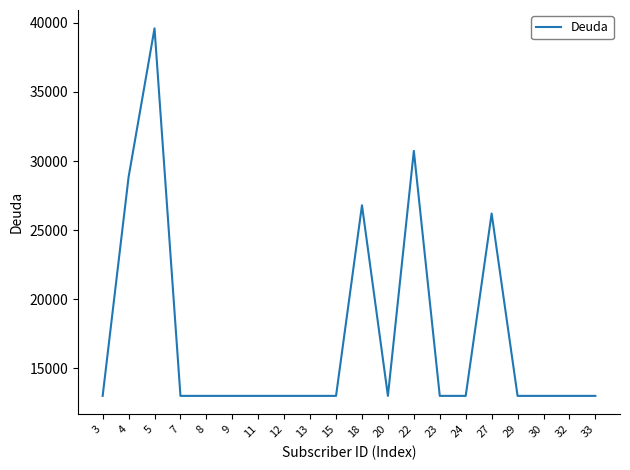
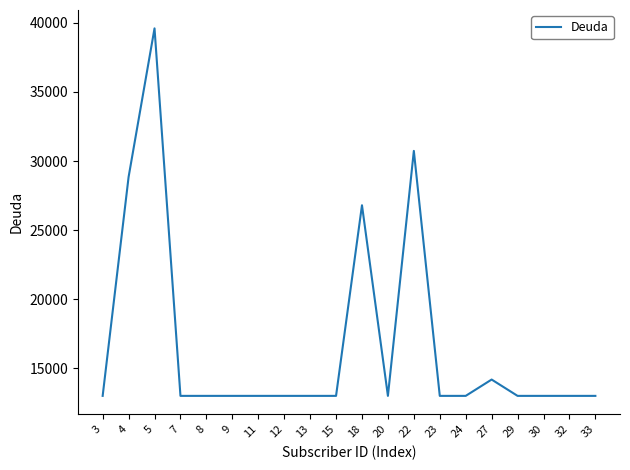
  {
    "3": 13000,
    "4": 28800,
    "5": 39600,
    "7": 13000,
    "8": 13000,
    "9": 13000,
    "11": 13000,
    "12": 13000,
    "13": 13000,
    "15": 13000,
    "18": 26800,
    "20": 13000,
    "22": 30700,
    "23": 13000,
    "24": 13000,
-   "27": 26200,
+   "27": 14200,
    "29": 13000,
    "30": 13000,
    "32": 13000,
    "33": 13000
  }
